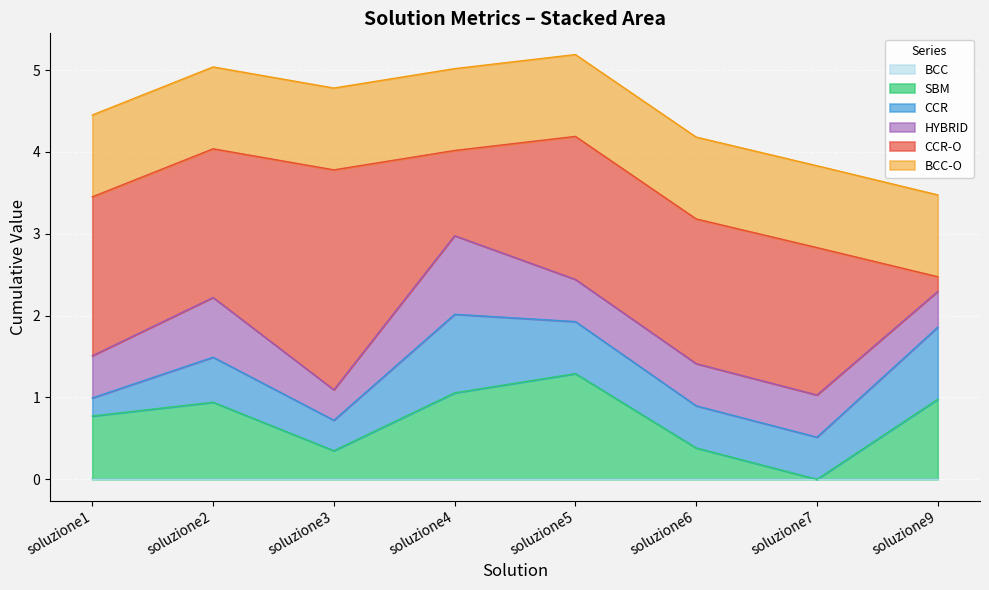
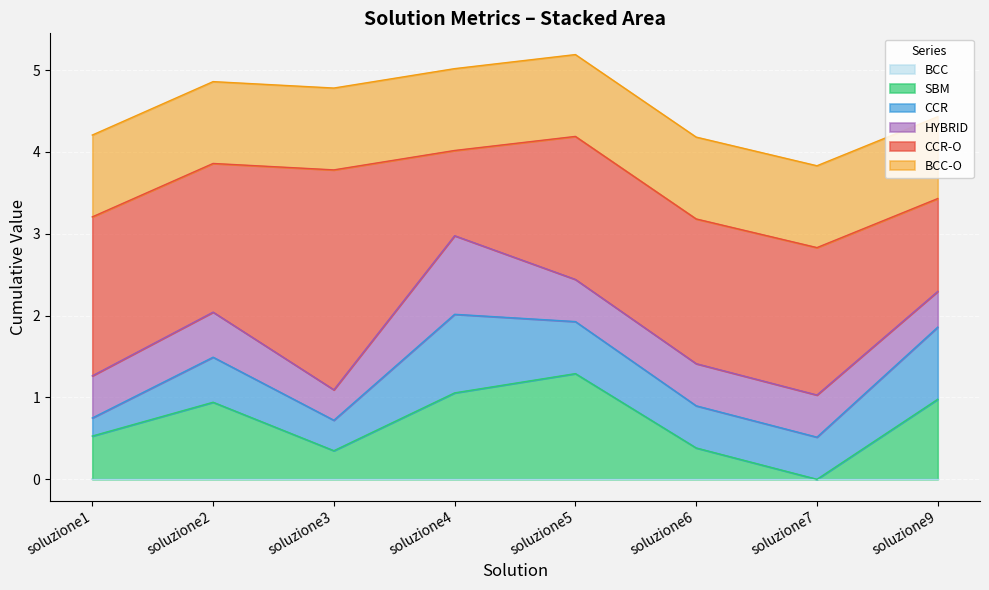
  {
    "BCC": {
      "soluzione1": 0.0,
      "soluzione2": 0.0,
      "soluzione3": 0.0,
      "soluzione4": 0.0,
      "soluzione5": 0.0,
      "soluzione6": 0.0,
      "soluzione9": 0.0
    },
    "SBM": {
-     "soluzione1": 0.8,
+     "soluzione1": 0.5,
      "soluzione2": 0.9,
      "soluzione3": 0.3,
      "soluzione4": 1.1,
      "soluzione5": 1.3,
      "soluzione6": 0.4,
      "soluzione9": 1.0
    },
    "CCR": {
      "soluzione1": 0.2,
      "soluzione2": 0.6,
      "soluzione3": 0.4,
      "soluzione4": 1.0,
      "soluzione5": 0.6,
      "soluzione6": 0.5,
      "soluzione7": 0.5,
      "soluzione9": 0.9
    },
    "HYBRID": {
      "soluzione1": 0.5,
-     "soluzione2": 0.7,
+     "soluzione2": 0.6,
      "soluzione3": 0.4,
      "soluzione4": 1.0,
      "soluzione5": 0.5,
      "soluzione6": 0.5,
      "soluzione7": 0.5,
      "soluzione9": 0.4
    },
    "CCR-O": {
      "soluzione1": 1.9,
      "soluzione2": 1.8,
      "soluzione3": 2.7,
      "soluzione4": 1.0,
      "soluzione5": 1.7,
      "soluzione6": 1.8,
      "soluzione7": 1.8,
-     "soluzione9": 0.2
+     "soluzione9": 1.1
    },
    "BCC-O": {
      "soluzione1": 1.0,
      "soluzione2": 1.0,
      "soluzione3": 1.0,
      "soluzione4": 1.0,
      "soluzione5": 1.0,
      "soluzione6": 1.0,
      "soluzione7": 1.0
    }
  }
